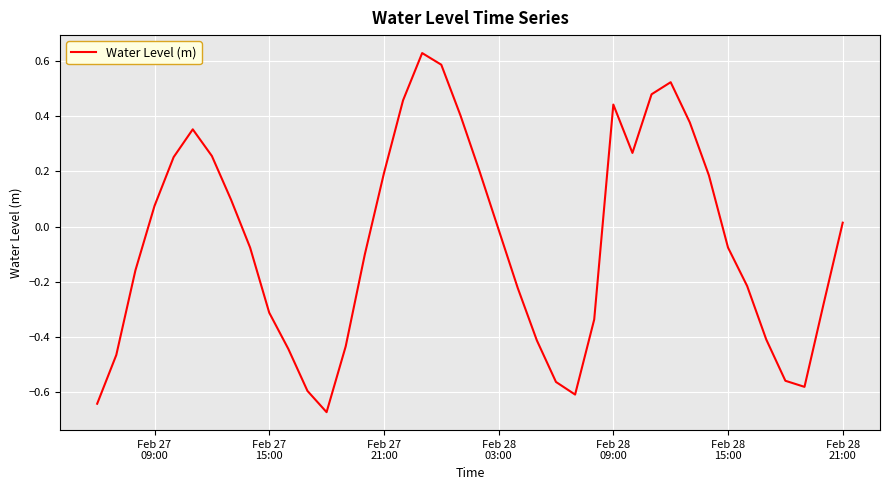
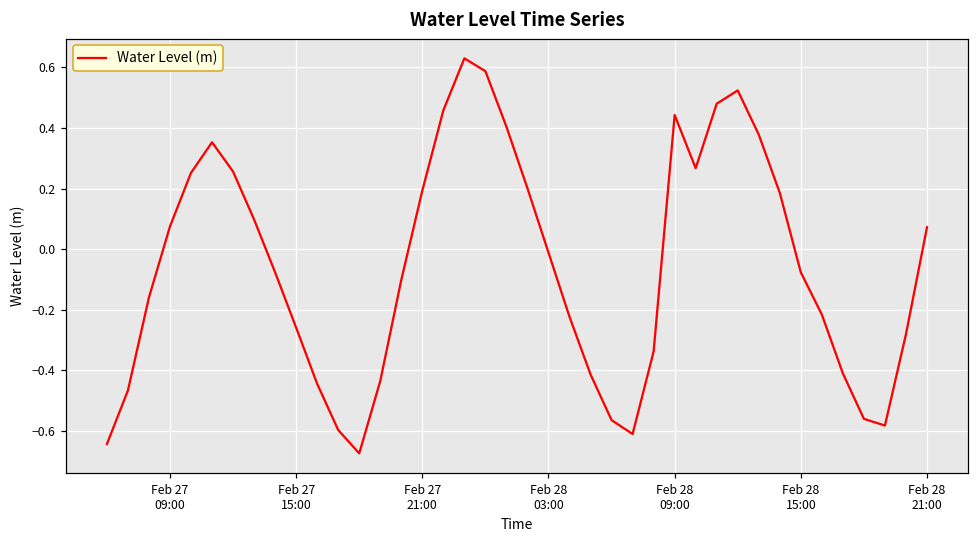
  {
    "Feb 27 09:00": 0.08,
-   "Feb 27 15:00": -0.31,
+   "Feb 27 15:00": -0.26,
    "Feb 27 21:00": 0.19,
    "Feb 28 03:00": -0.01,
    "Feb 28 09:00": 0.44,
    "Feb 28 15:00": -0.08,
-   "Feb 28 21:00": 0.01
+   "Feb 28 21:00": 0.07
  }
